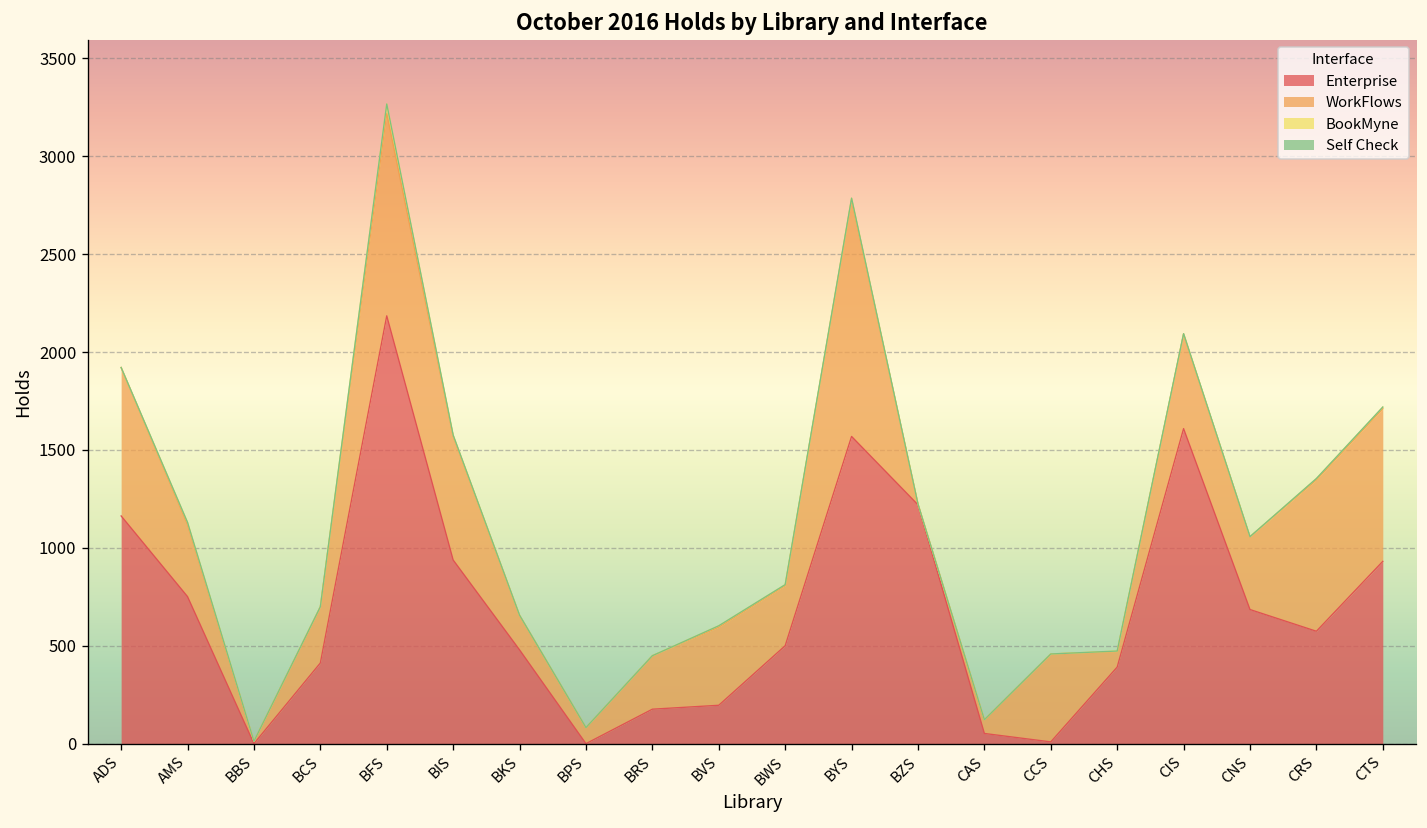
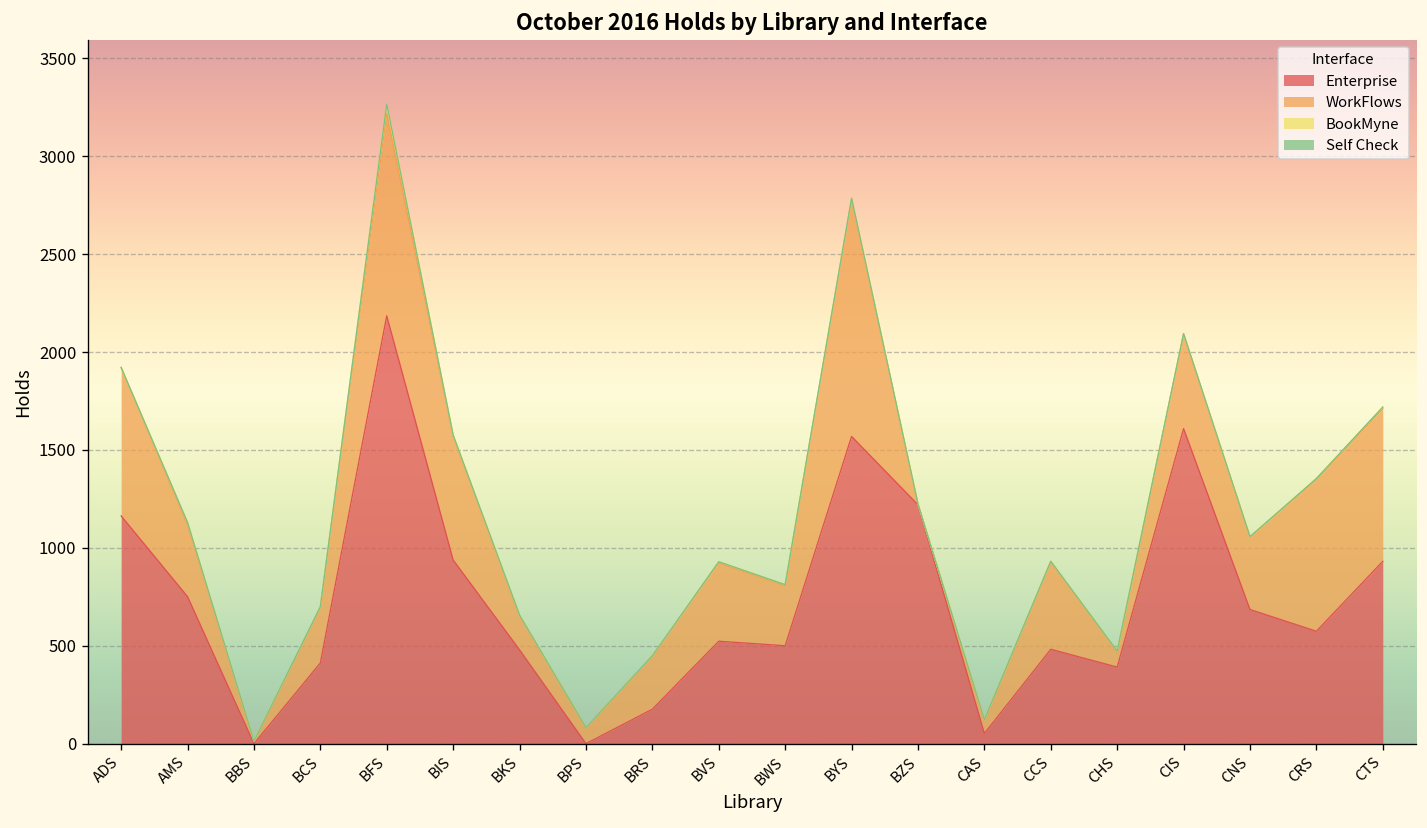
  {
    "Enterprise": {
      "ADS": 1160,
      "AMS": 750,
      "BCS": 410,
      "BFS": 2190,
      "BIS": 940,
      "BKS": 480,
      "BPS": 0,
      "BRS": 180,
-     "BVS": 200,
+     "BVS": 520,
      "BWS": 500,
      "BYS": 1570,
      "CAS": 50,
-     "CCS": 10,
+     "CCS": 480,
      "CHS": 390,
      "CIS": 1610,
      "CNS": 690,
      "CRS": 570,
      "CTS": 930
    },
    "WorkFlows": {
      "BFS": 1030
    }
  }
